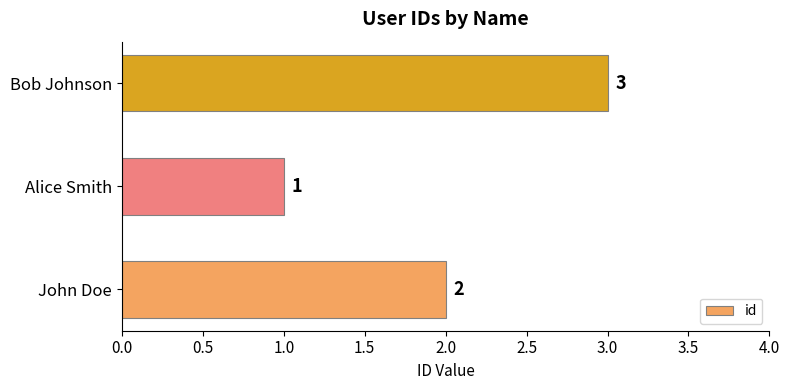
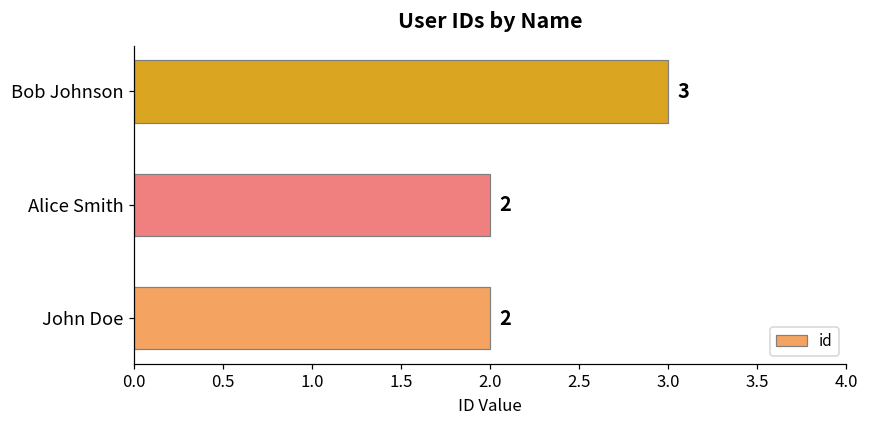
  {
    "Bob Johnson": 3,
-   "Alice Smith": 1,
+   "Alice Smith": 2,
    "John Doe": 2
  }
